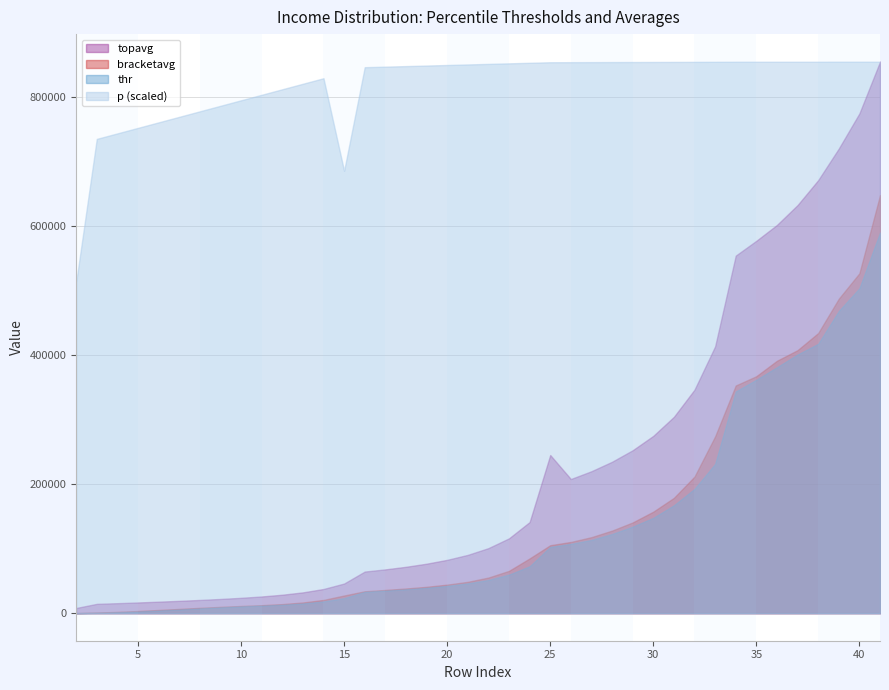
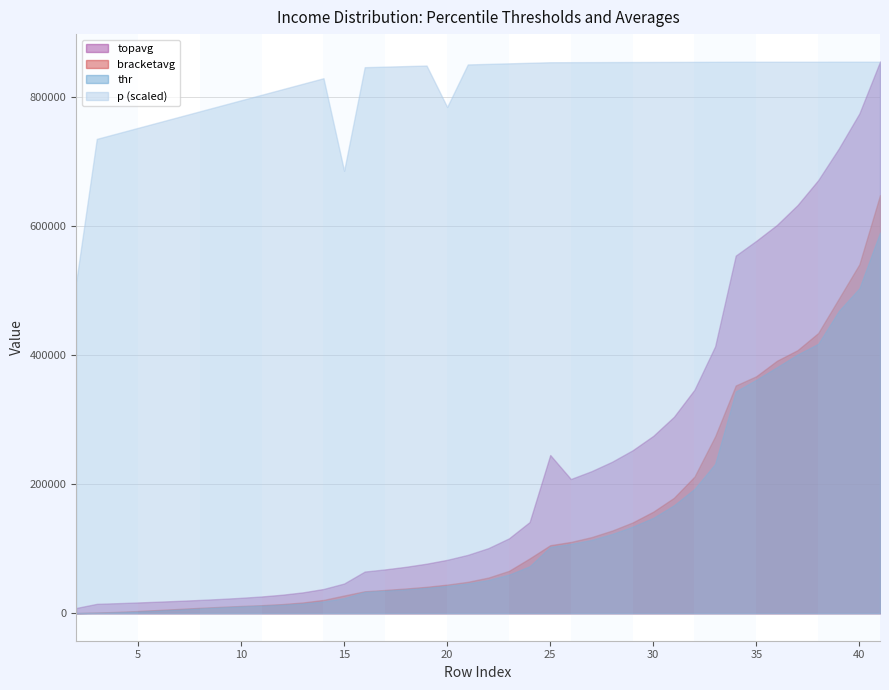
  {
    "topavg": {
      "5": 20000,
      "10": 20000,
      "15": 50000,
      "20": 80000,
      "25": 250000,
      "30": 270000,
      "35": 580000,
      "40": 770000
    },
    "bracketavg": {
      "15": 30000,
      "30": 160000,
      "35": 370000,
-     "40": 530000
+     "40": 540000
    },
    "thr": {
      "15": 20000,
      "30": 150000,
      "35": 360000,
      "40": 500000
    },
    "p (scaled)": {
      "5": 750000,
      "10": 800000,
      "15": 690000,
-     "20": 850000,
+     "20": 780000,
      "25": 850000,
      "30": 850000,
      "35": 850000,
      "40": 850000
    }
  }
